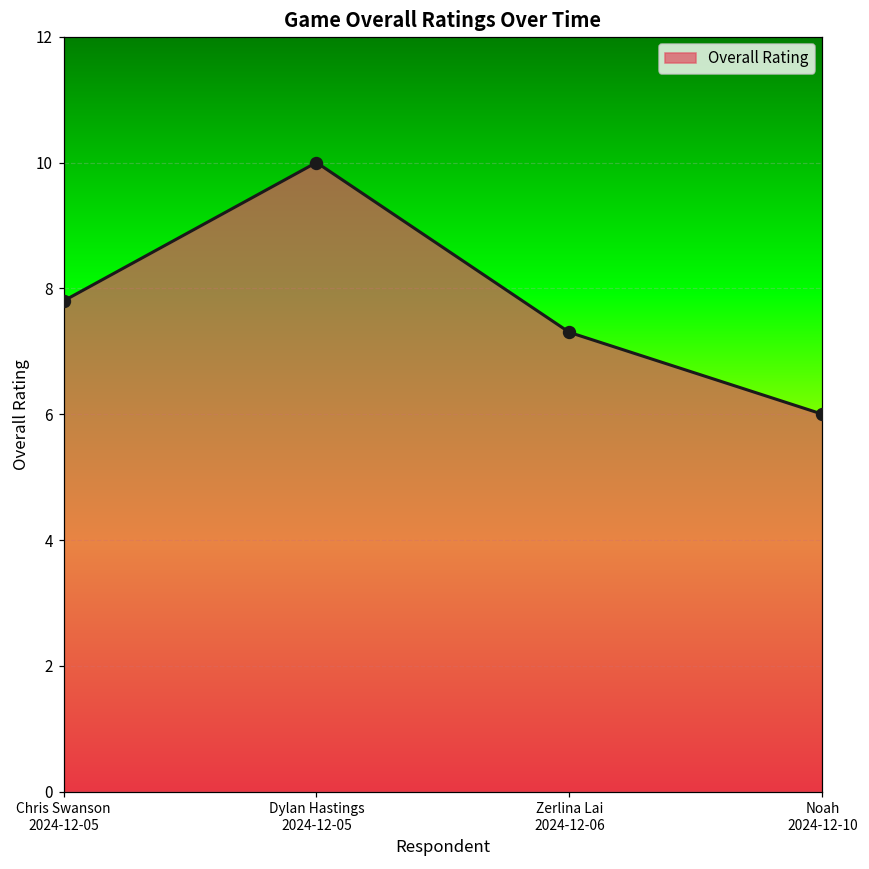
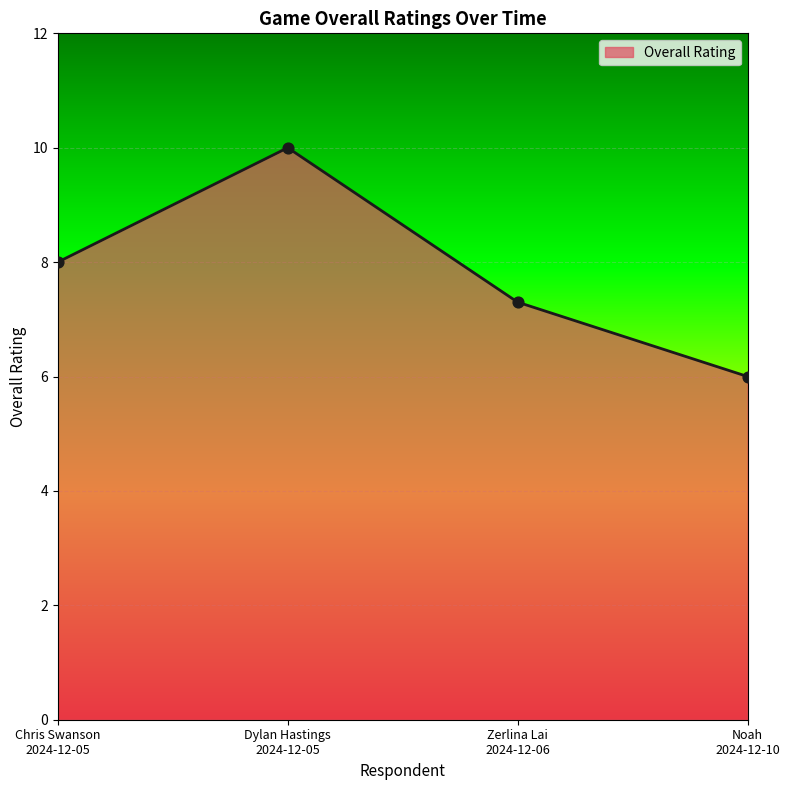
  {
-   "Chris Swanson 2024-12-05": 7.8,
+   "Chris Swanson 2024-12-05": 8.0,
    "Dylan Hastings 2024-12-05": 10.0,
    "Zerlina Lai 2024-12-06": 7.3,
    "Noah 2024-12-10": 6.0
  }
